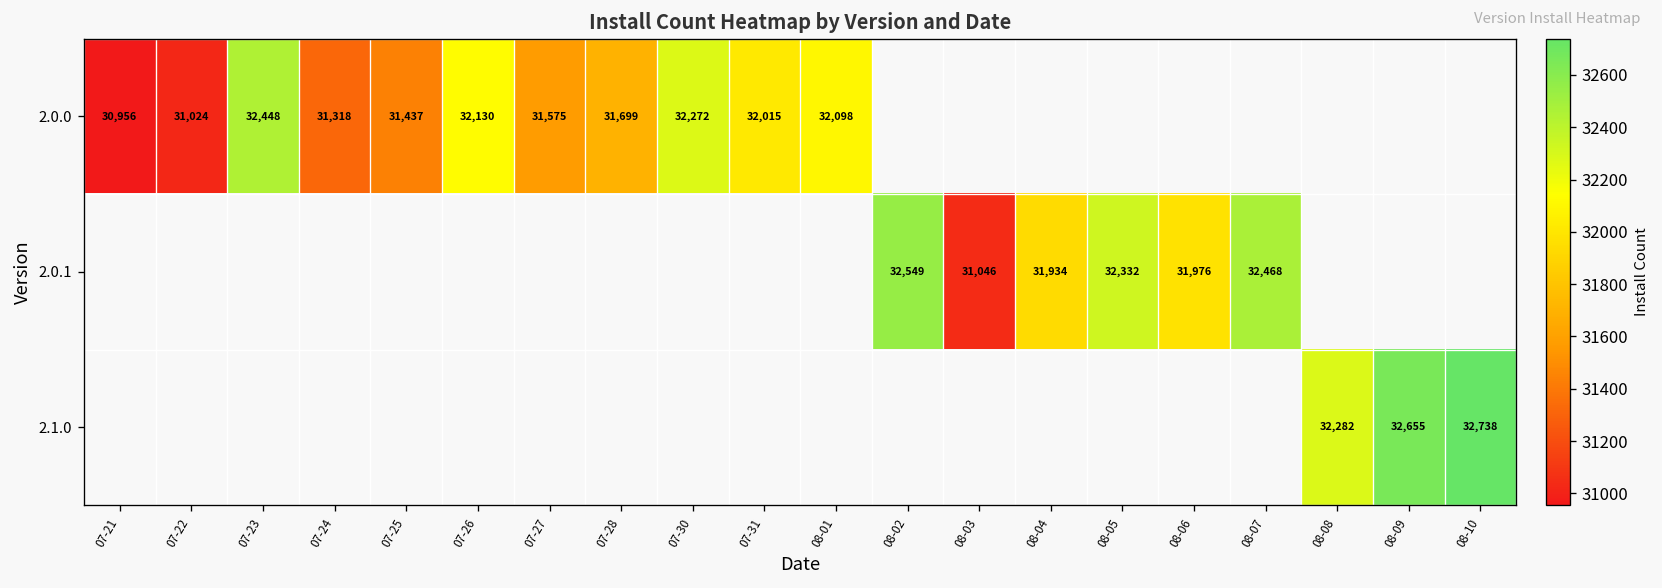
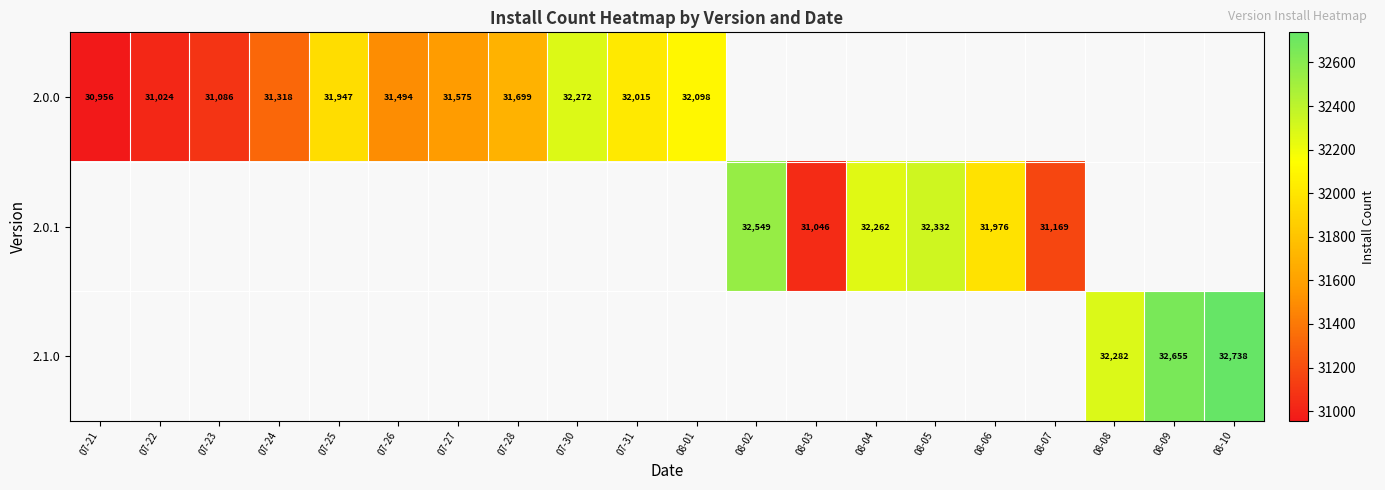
  {
    "2.0.0": {
      "07-21": "30,956",
      "07-22": "31,024",
-     "07-23": "32,448",
+     "07-23": "31,086",
      "07-24": "31,318",
-     "07-25": "31,437",
-     "07-26": "32,130",
+     "07-25": "31,947",
+     "07-26": "31,494",
      "07-27": "31,575",
      "07-28": "31,699",
      "07-30": "32,272",
      "07-31": "32,015",
      "08-01": "32,098"
    },
    "2.0.1": {
      "08-02": "32,549",
      "08-03": "31,046",
-     "08-04": "31,934",
+     "08-04": "32,262",
      "08-05": "32,332",
      "08-06": "31,976",
-     "08-07": "32,468"
+     "08-07": "31,169"
    },
    "2.1.0": {
      "08-08": "32,282",
      "08-09": "32,655",
      "08-10": "32,738"
    }
  }
